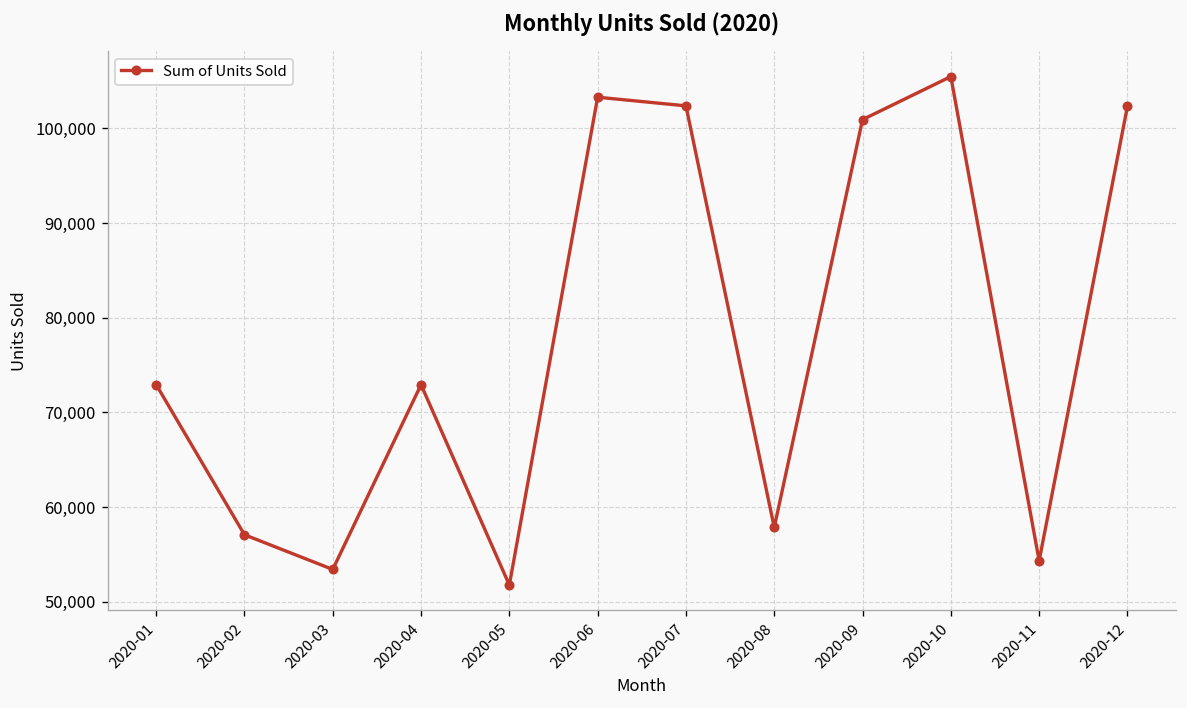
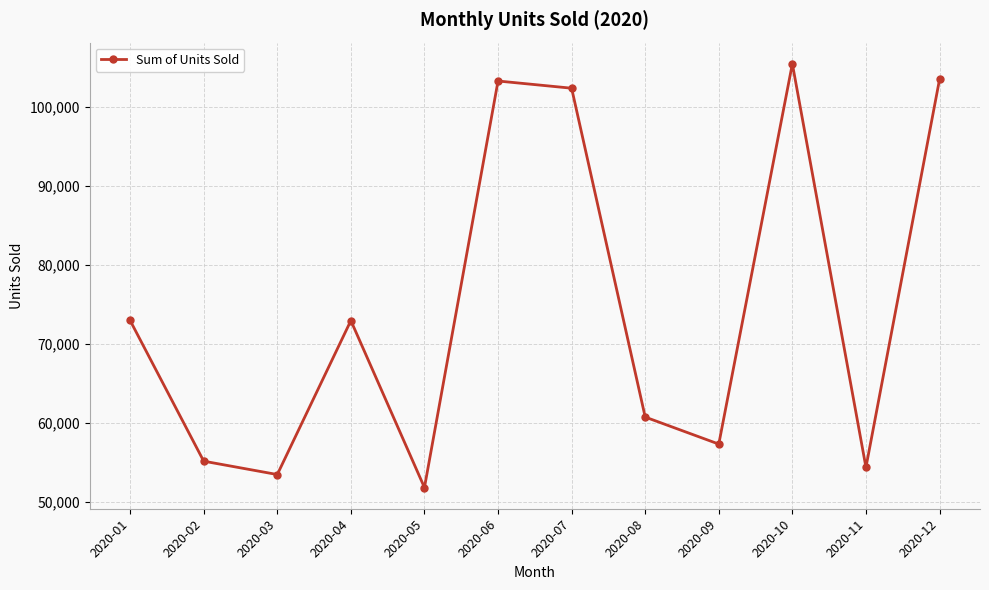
  {
    "2020-01": "73,000",
-   "2020-02": "57,000",
+   "2020-02": "55,000",
    "2020-03": "53,000",
    "2020-04": "73,000",
    "2020-05": "52,000",
    "2020-06": "103,000",
    "2020-07": "102,000",
-   "2020-08": "58,000",
-   "2020-09": "101,000",
+   "2020-08": "61,000",
+   "2020-09": "57,000",
    "2020-10": "105,000",
    "2020-11": "54,000",
-   "2020-12": "102,000"
+   "2020-12": "104,000"
  }
